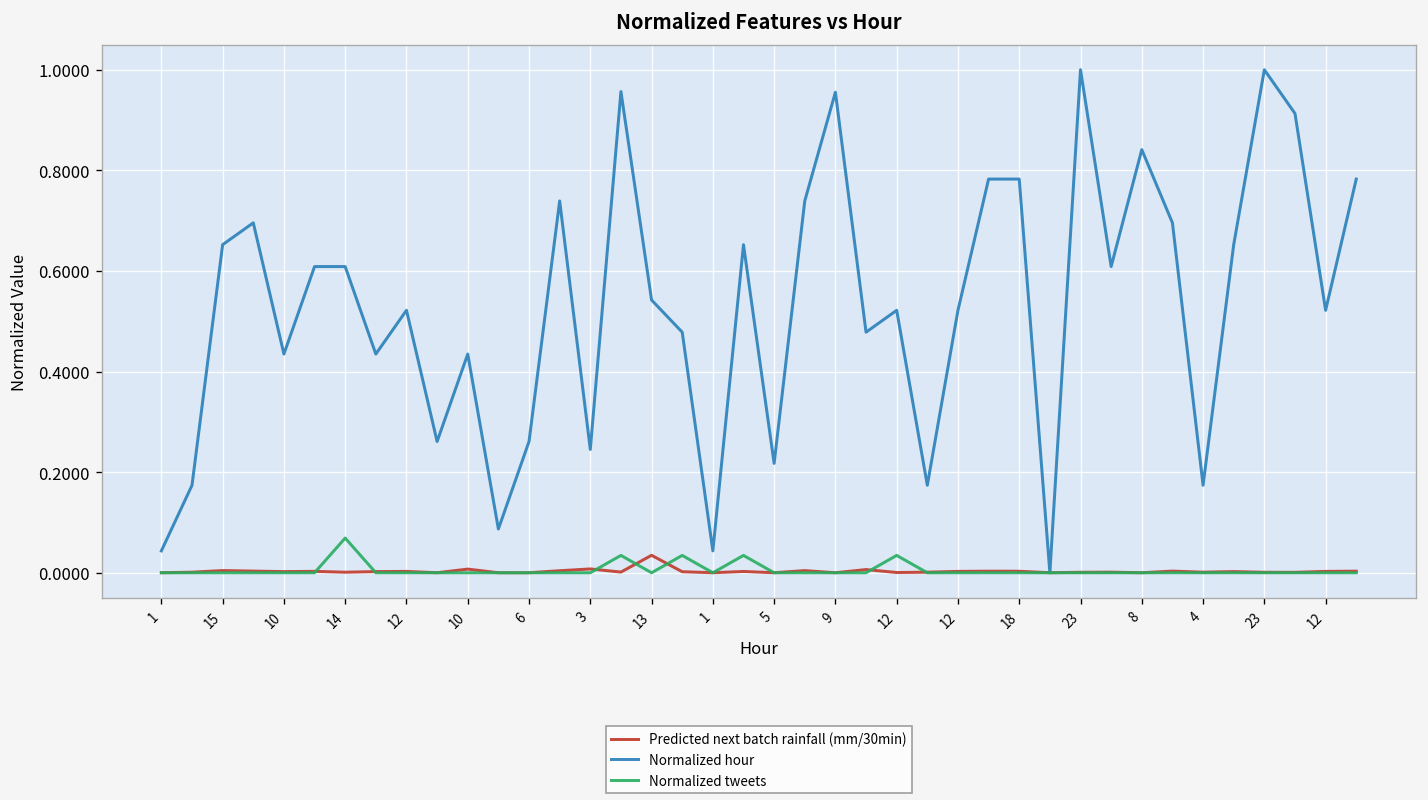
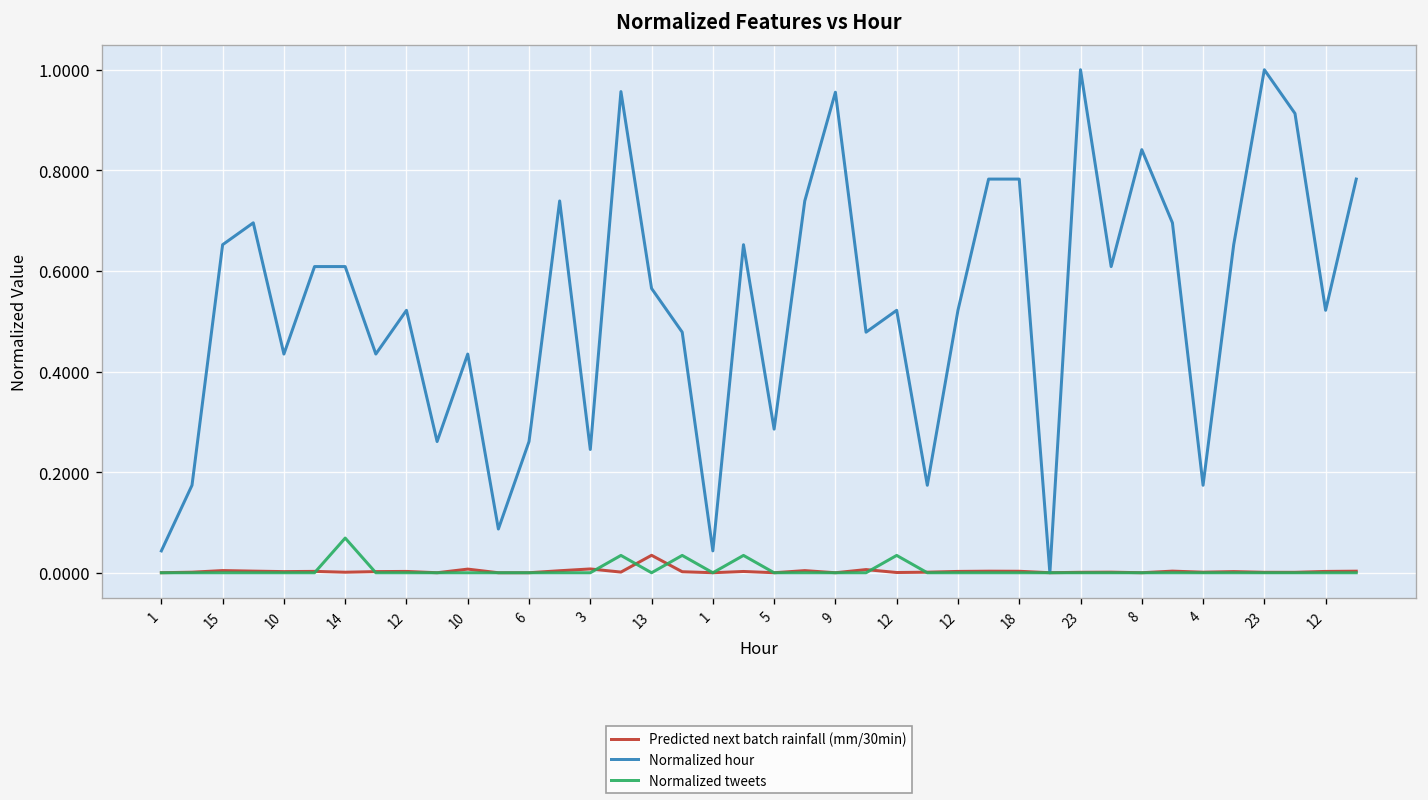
  {
    "Predicted next batch rainfall (mm/30min)": {
      "3": 0.01,
      "13": 0.03
    },
    "Normalized hour": {
      "3": 0.25,
-     "13": 0.54,
-     "5": 0.22,
+     "13": 0.57,
+     "5": 0.29,
      "9": 0.96,
      "8": 0.84
    },
    "Normalized tweets": {
      "3": 0.00,
      "13": 0.00
    }
  }
